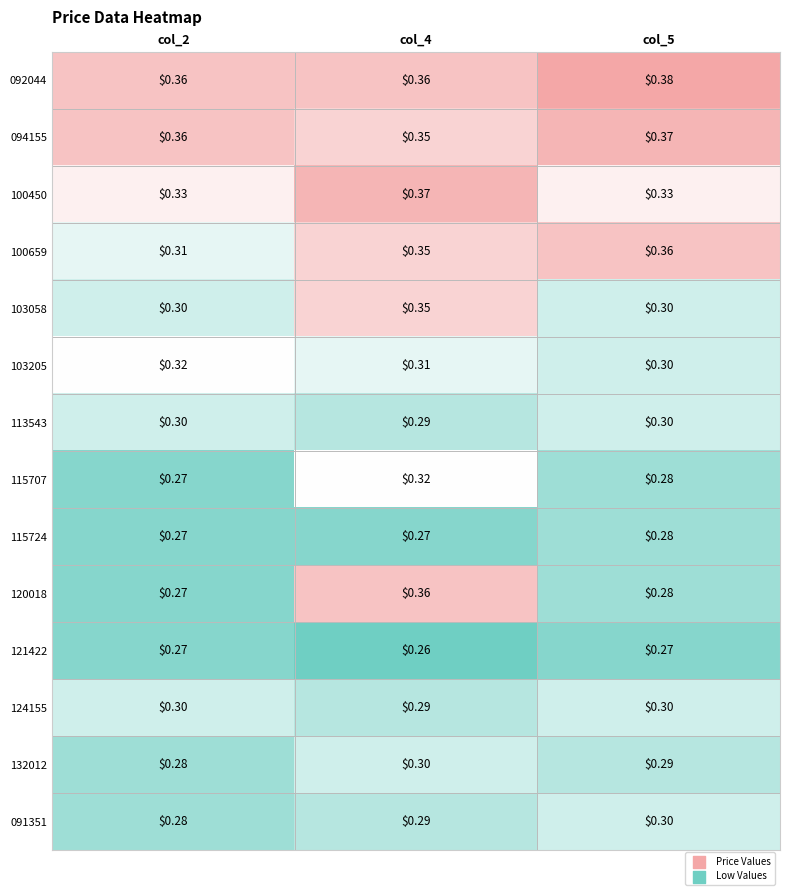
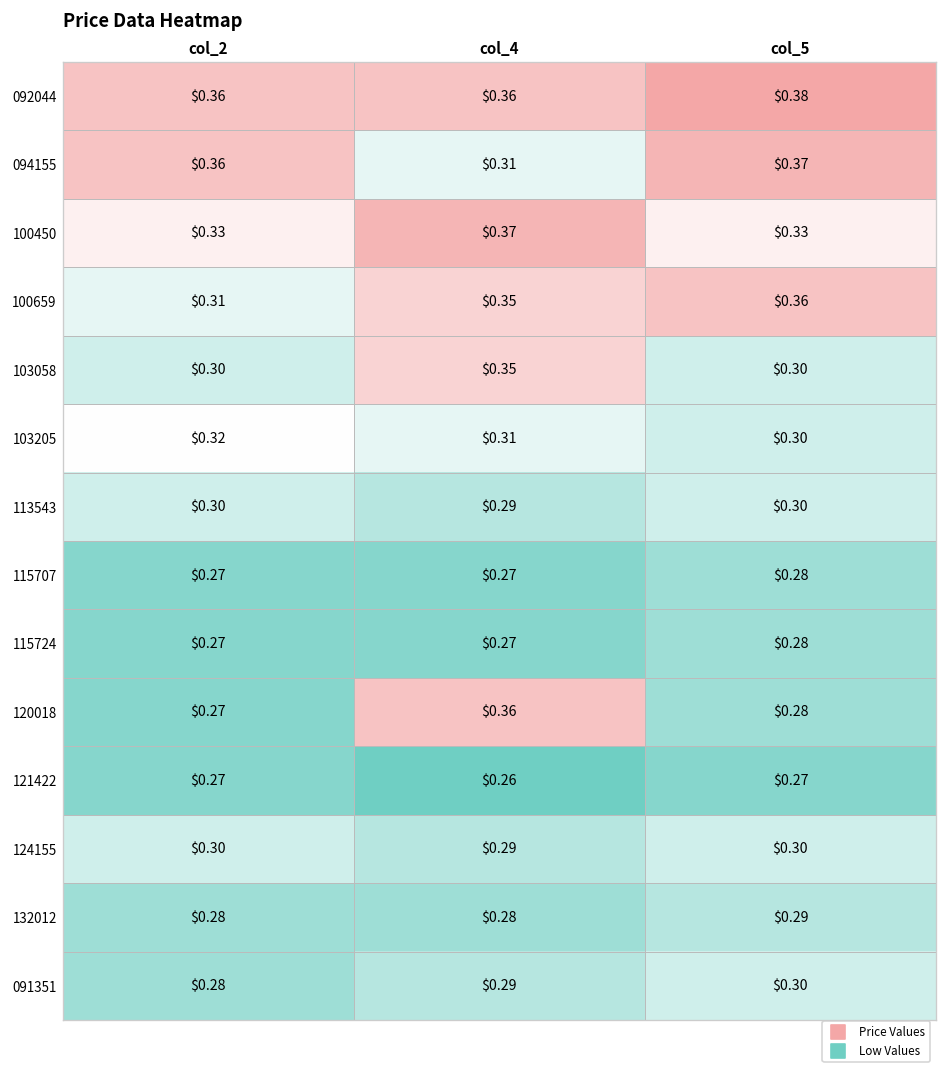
  {
    "092044": {
      "col_2": "$0.36",
      "col_4": "$0.36",
      "col_5": "$0.38"
    },
    "094155": {
      "col_2": "$0.36",
-     "col_4": "$0.35",
+     "col_4": "$0.31",
      "col_5": "$0.37"
    },
    "100450": {
      "col_2": "$0.33",
      "col_4": "$0.37",
      "col_5": "$0.33"
    },
    "100659": {
      "col_2": "$0.31",
      "col_4": "$0.35",
      "col_5": "$0.36"
    },
    "103058": {
      "col_2": "$0.30",
      "col_4": "$0.35",
      "col_5": "$0.30"
    },
    "103205": {
      "col_2": "$0.32",
      "col_4": "$0.31",
      "col_5": "$0.30"
    },
    "113543": {
      "col_2": "$0.30",
      "col_4": "$0.29",
      "col_5": "$0.30"
    },
    "115707": {
      "col_2": "$0.27",
-     "col_4": "$0.32",
+     "col_4": "$0.27",
      "col_5": "$0.28"
    },
    "115724": {
      "col_2": "$0.27",
      "col_4": "$0.27",
      "col_5": "$0.28"
    },
    "120018": {
      "col_2": "$0.27",
      "col_4": "$0.36",
      "col_5": "$0.28"
    },
    "121422": {
      "col_2": "$0.27",
      "col_4": "$0.26",
      "col_5": "$0.27"
    },
    "124155": {
      "col_2": "$0.30",
      "col_4": "$0.29",
      "col_5": "$0.30"
    },
    "132012": {
      "col_2": "$0.28",
-     "col_4": "$0.30",
+     "col_4": "$0.28",
      "col_5": "$0.29"
    },
    "091351": {
      "col_2": "$0.28",
      "col_4": "$0.29",
      "col_5": "$0.30"
    }
  }
